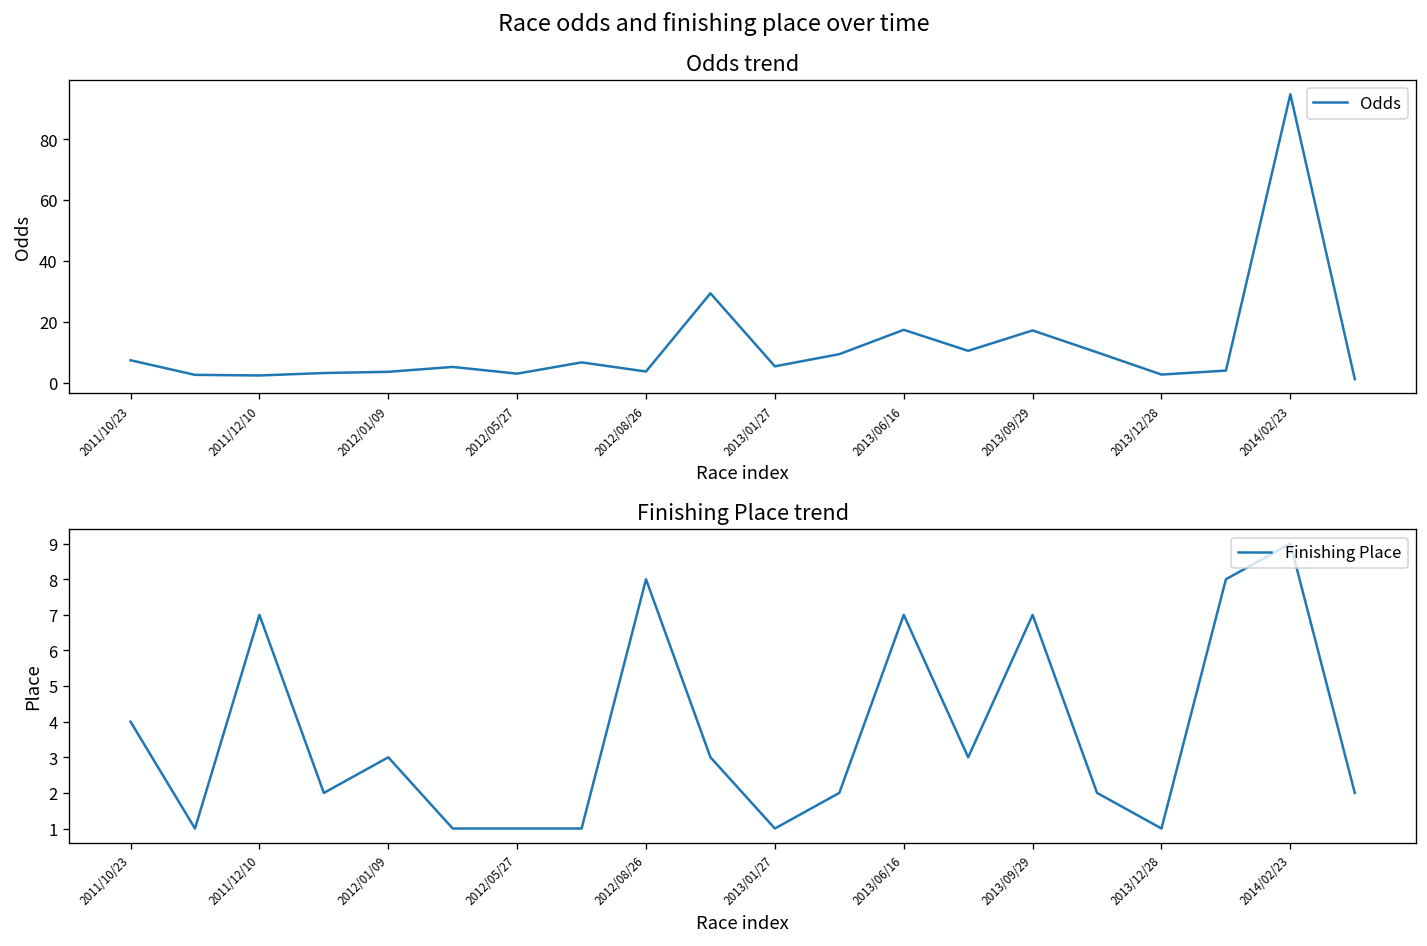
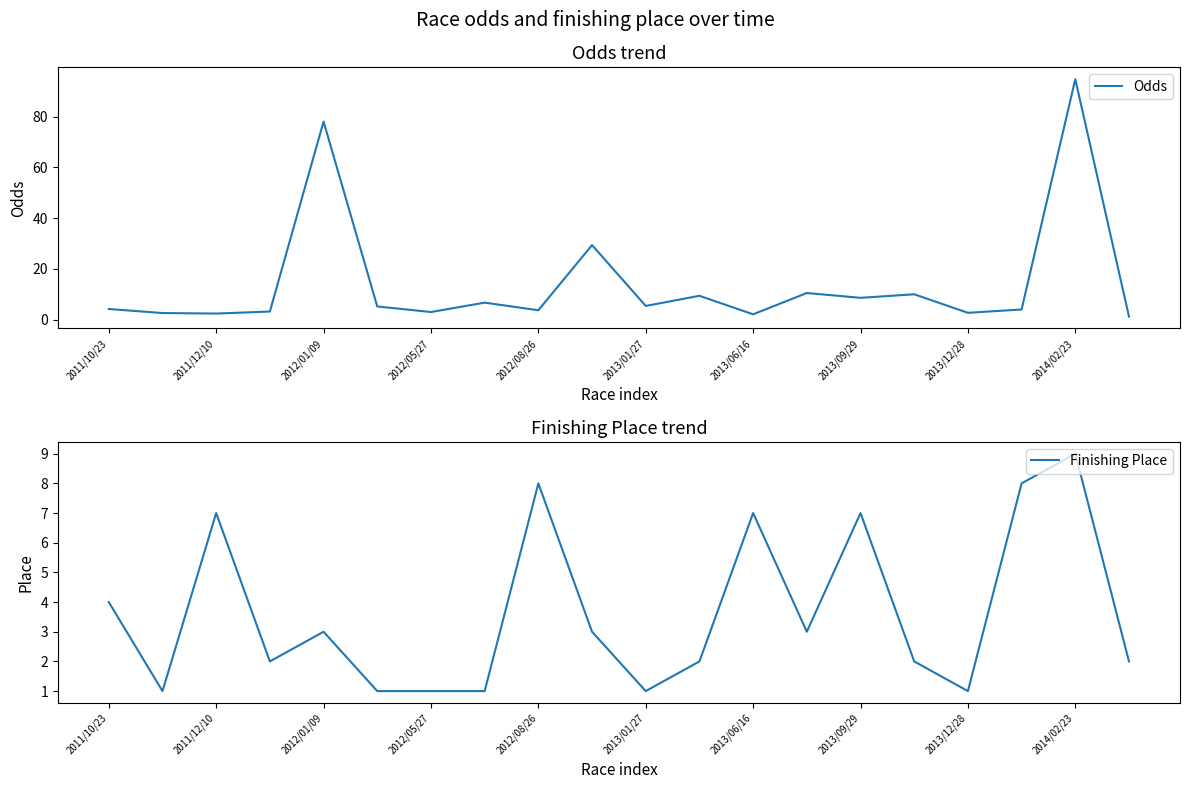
  {
    "Odds trend": {
-     "2011/10/23": 7,
+     "2011/10/23": 4,
      "2011/12/10": 2,
-     "2012/01/09": 4,
+     "2012/01/09": 78,
      "2012/05/27": 3,
      "2012/08/26": 4,
      "2013/01/27": 5,
-     "2013/06/16": 17,
-     "2013/09/29": 17,
+     "2013/06/16": 2,
+     "2013/09/29": 9,
      "2013/12/28": 3,
      "2014/02/23": 95
    },
    "Finishing Place trend": {
      "2011/10/23": 4.0,
      "2011/12/10": 7.0,
      "2012/01/09": 3.0,
      "2012/05/27": 1.0,
      "2012/08/26": 8.0,
      "2013/01/27": 1.0,
      "2013/06/16": 7.0,
      "2013/09/29": 7.0,
      "2013/12/28": 1.0
    }
  }
